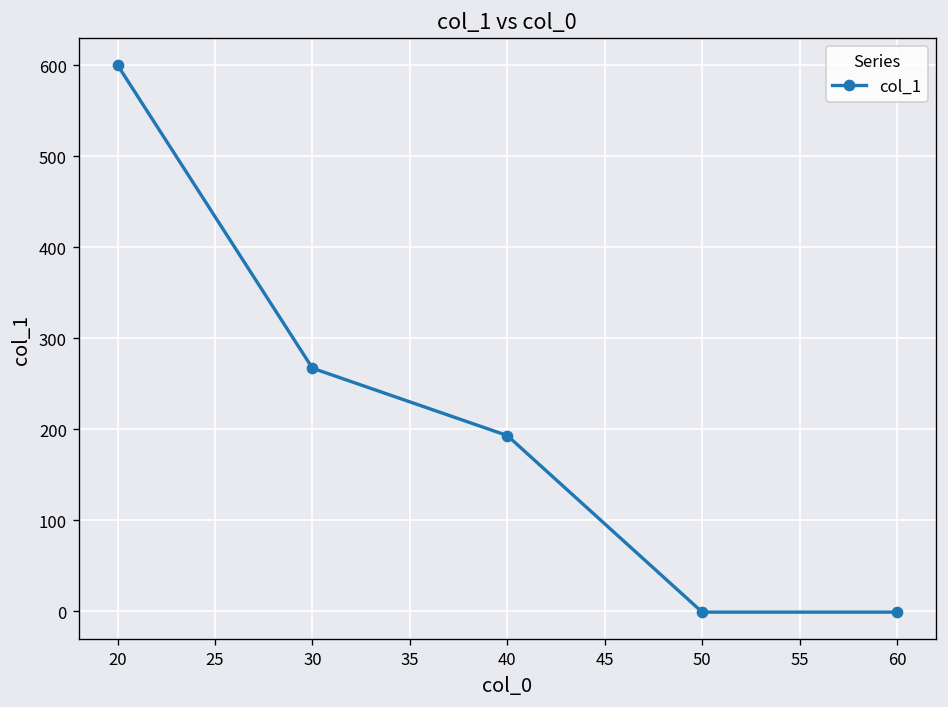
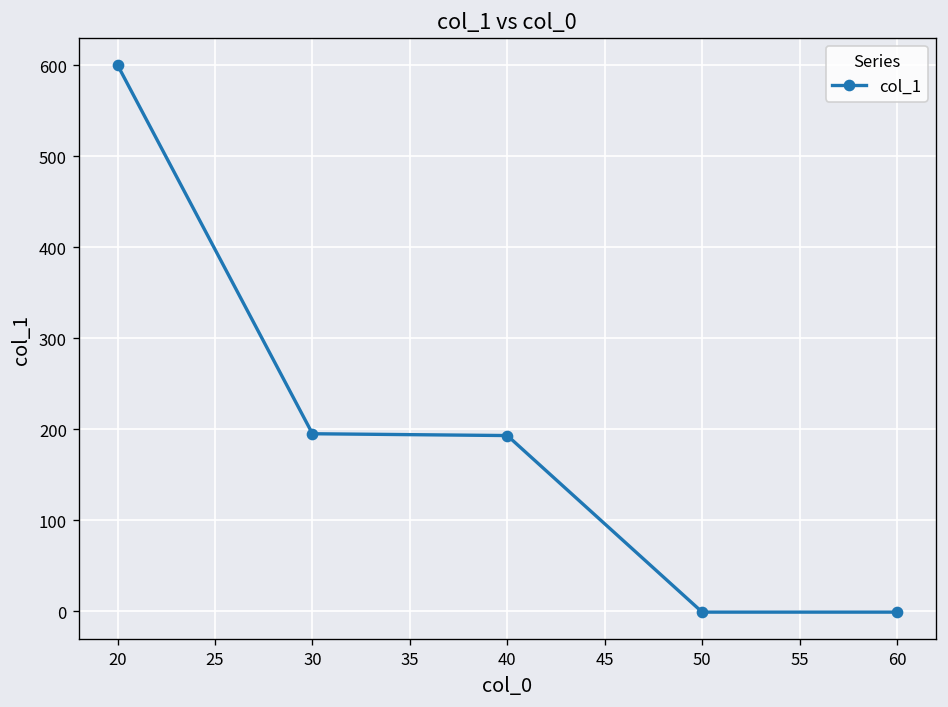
  {
    "20": 600,
-   "30": 270,
+   "30": 200,
    "40": 190,
    "50": 0,
    "60": 0
  }
